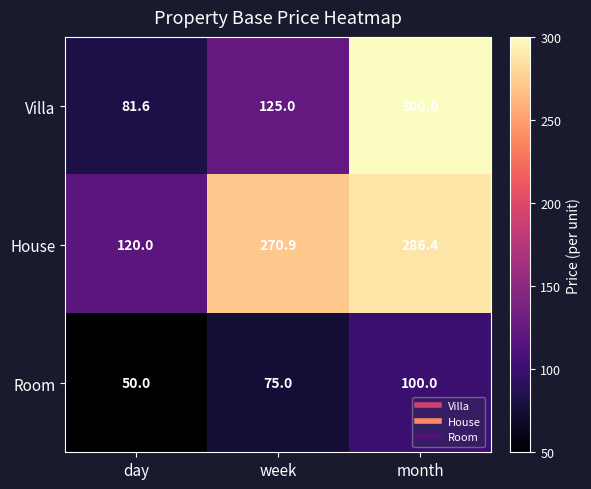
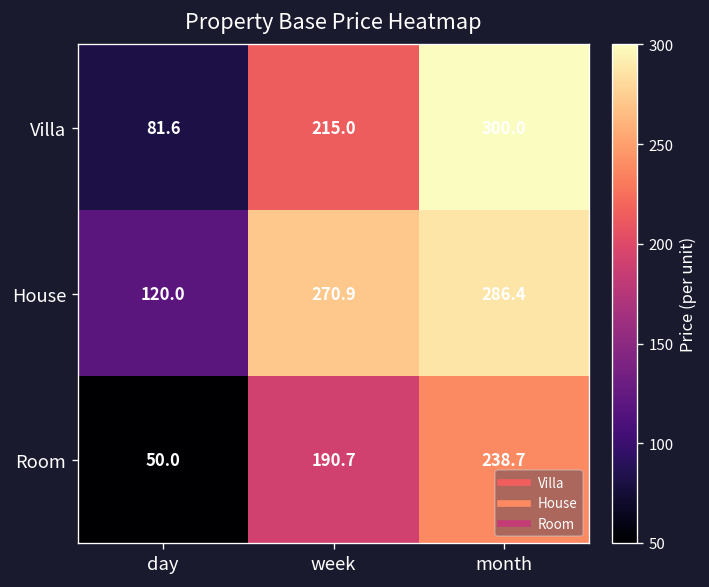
  {
    "Villa": {
      "day": 81.6,
-     "week": 125.0,
+     "week": 215.0,
      "month": 300.0
    },
    "House": {
      "day": 120.0,
      "week": 270.9,
      "month": 286.4
    },
    "Room": {
      "day": 50.0,
-     "week": 75.0,
-     "month": 100.0
+     "week": 190.7,
+     "month": 238.7
    }
  }
